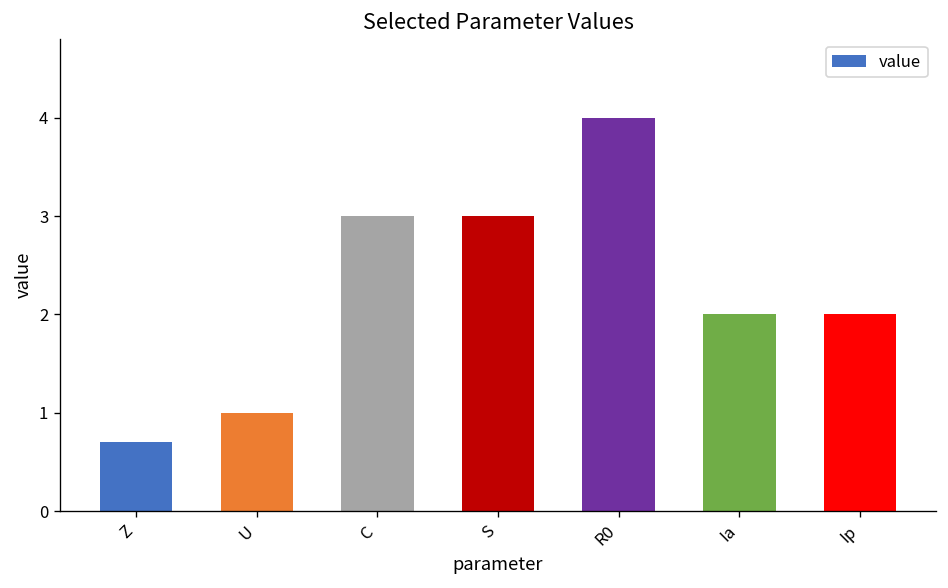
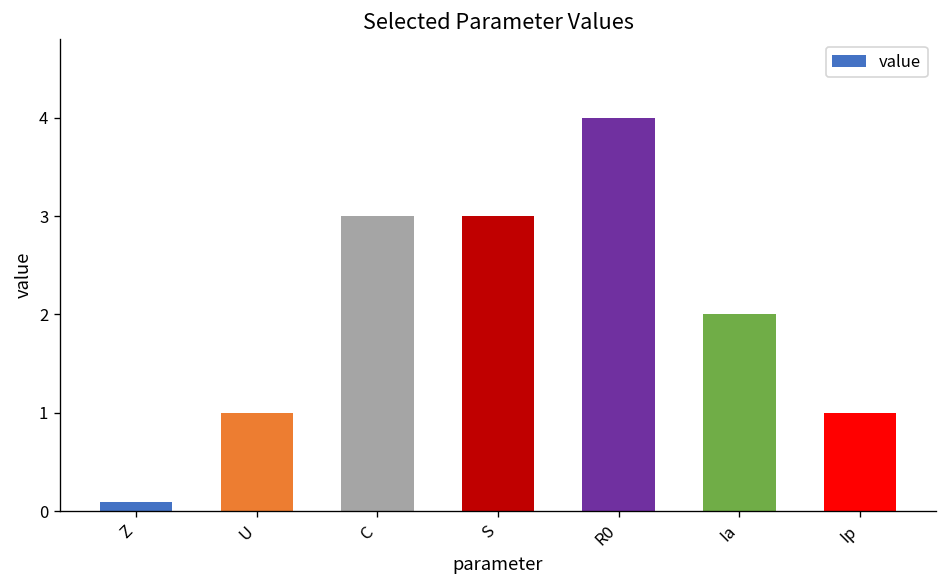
  {
-   "Z": 0.7,
+   "Z": 0.1,
    "U": 1.0,
    "C": 3.0,
    "S": 3.0,
    "R0": 4.0,
    "Ia": 2.0,
-   "Ip": 2
+   "Ip": 1
  }
